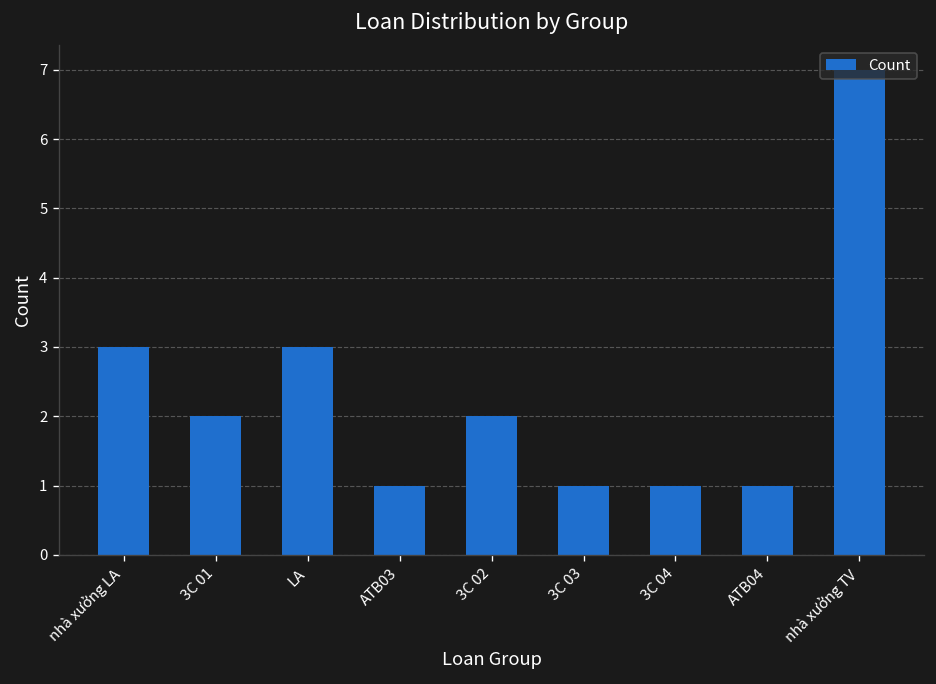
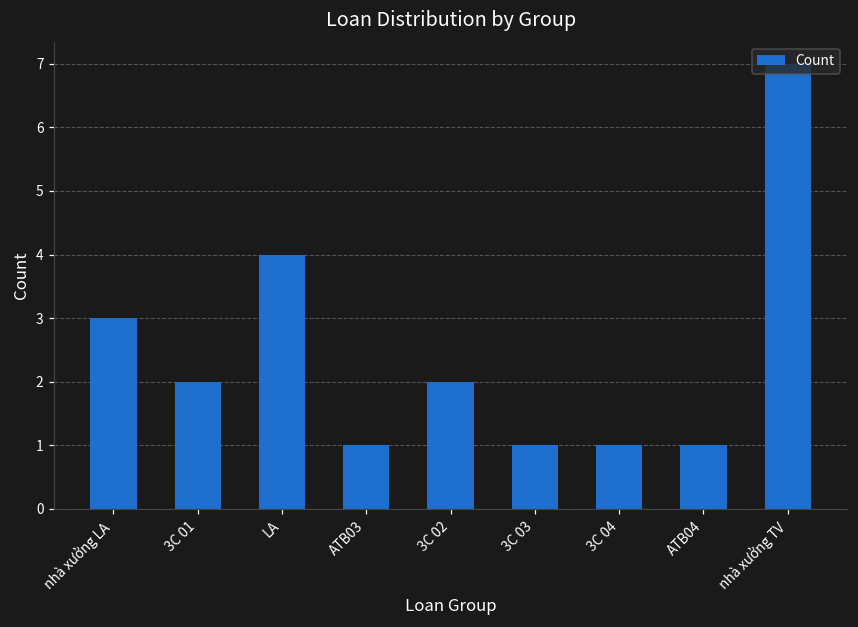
  {
    "nhà xưởng LA": 3,
    "3C 01": 2,
-   "LA": 3,
+   "LA": 4,
    "ATB03": 1,
    "3C 02": 2,
    "3C 03": 1,
    "3C 04": 1,
    "ATB04": 1
  }
